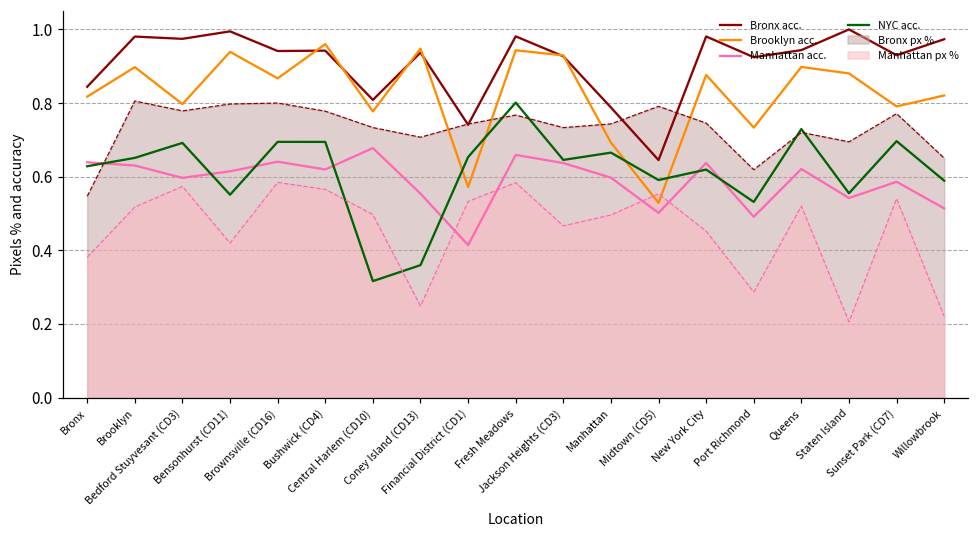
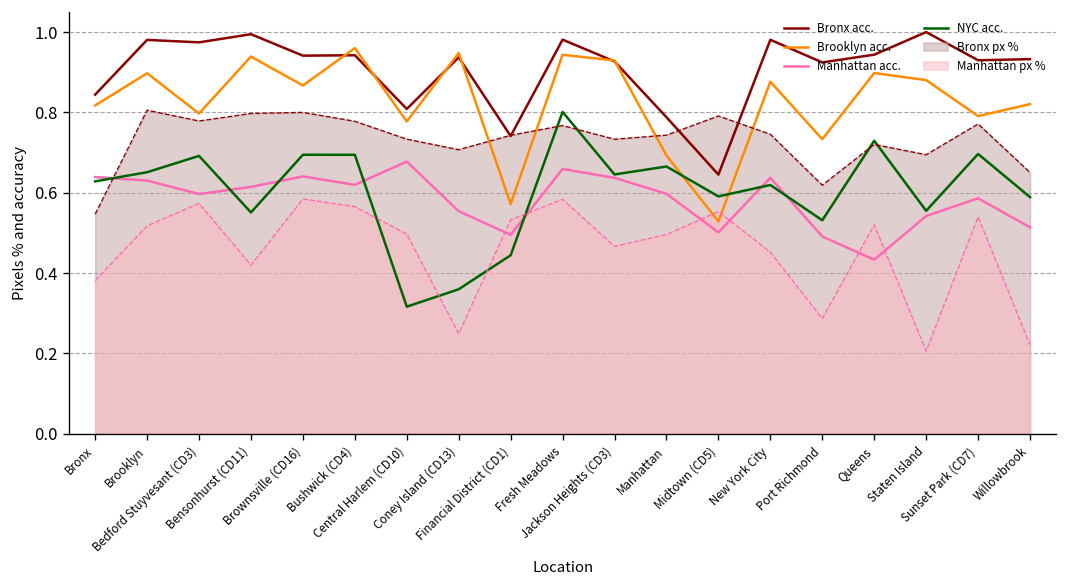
  {
    "Bronx acc.": {
      "Bronx": 0.84,
      "Brooklyn": 0.98,
      "Bedford Stuyvesant (CD3)": 0.97,
      "Bensonhurst (CD11)": 0.99,
      "Brownsville (CD16)": 0.94,
      "Bushwick (CD4)": 0.94,
      "Central Harlem (CD10)": 0.81,
      "Coney Island (CD13)": 0.94,
      "Fresh Meadows": 0.98,
      "Manhattan": 0.79,
      "Midtown (CD5)": 0.65,
      "New York City": 0.98,
      "Port Richmond": 0.92,
      "Queens": 0.94,
      "Staten Island": 1.00,
      "Sunset Park (CD7)": 0.93,
-     "Willowbrook": 0.97
+     "Willowbrook": 0.93
    },
    "Brooklyn acc.": {
      "Bronx": 0.82,
      "Brooklyn": 0.90,
      "Bedford Stuyvesant (CD3)": 0.80,
      "Bensonhurst (CD11)": 0.94,
      "Brownsville (CD16)": 0.87,
      "Bushwick (CD4)": 0.96,
      "Central Harlem (CD10)": 0.78,
      "Coney Island (CD13)": 0.95,
      "Financial District (CD1)": 0.57,
      "Fresh Meadows": 0.94,
      "Manhattan": 0.69,
      "Midtown (CD5)": 0.53,
      "New York City": 0.88,
      "Port Richmond": 0.73,
      "Queens": 0.90,
      "Staten Island": 0.88,
      "Sunset Park (CD7)": 0.79,
      "Willowbrook": 0.82
    },
    "Manhattan acc.": {
      "Bronx": 0.64,
      "Brooklyn": 0.63,
      "Bedford Stuyvesant (CD3)": 0.60,
      "Bensonhurst (CD11)": 0.61,
      "Brownsville (CD16)": 0.64,
      "Bushwick (CD4)": 0.62,
      "Central Harlem (CD10)": 0.68,
      "Coney Island (CD13)": 0.55,
-     "Financial District (CD1)": 0.41,
+     "Financial District (CD1)": 0.50,
      "Fresh Meadows": 0.66,
      "Jackson Heights (CD3)": 0.64,
      "Manhattan": 0.60,
      "Midtown (CD5)": 0.50,
      "New York City": 0.64,
      "Port Richmond": 0.49,
-     "Queens": 0.62,
+     "Queens": 0.43,
      "Staten Island": 0.54,
      "Sunset Park (CD7)": 0.59,
      "Willowbrook": 0.51
    },
    "NYC acc.": {
      "Bronx": 0.63,
      "Brooklyn": 0.65,
      "Bedford Stuyvesant (CD3)": 0.69,
      "Bensonhurst (CD11)": 0.55,
      "Brownsville (CD16)": 0.69,
      "Bushwick (CD4)": 0.69,
      "Central Harlem (CD10)": 0.32,
      "Coney Island (CD13)": 0.36,
-     "Financial District (CD1)": 0.65,
+     "Financial District (CD1)": 0.44,
      "Fresh Meadows": 0.80,
      "Jackson Heights (CD3)": 0.65,
      "Manhattan": 0.67,
      "Midtown (CD5)": 0.59,
      "New York City": 0.62,
      "Port Richmond": 0.53,
      "Queens": 0.73,
      "Staten Island": 0.56,
      "Sunset Park (CD7)": 0.70,
      "Willowbrook": 0.59
    }
  }
